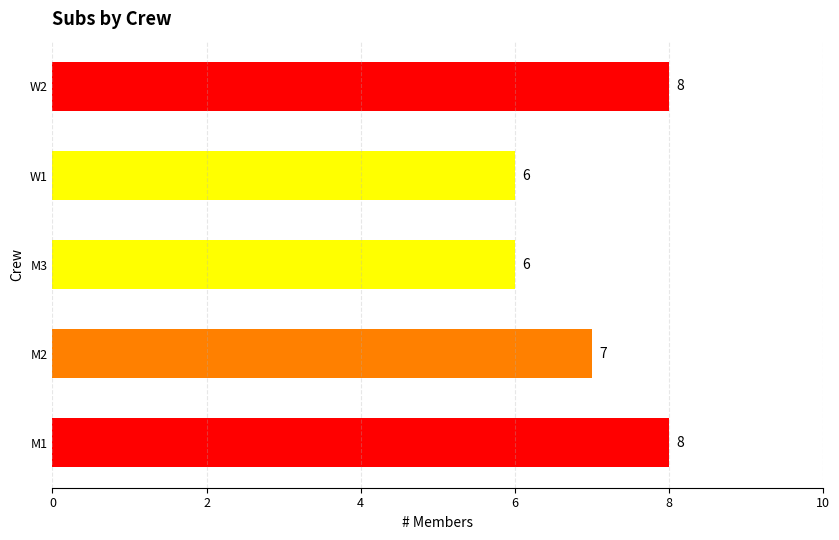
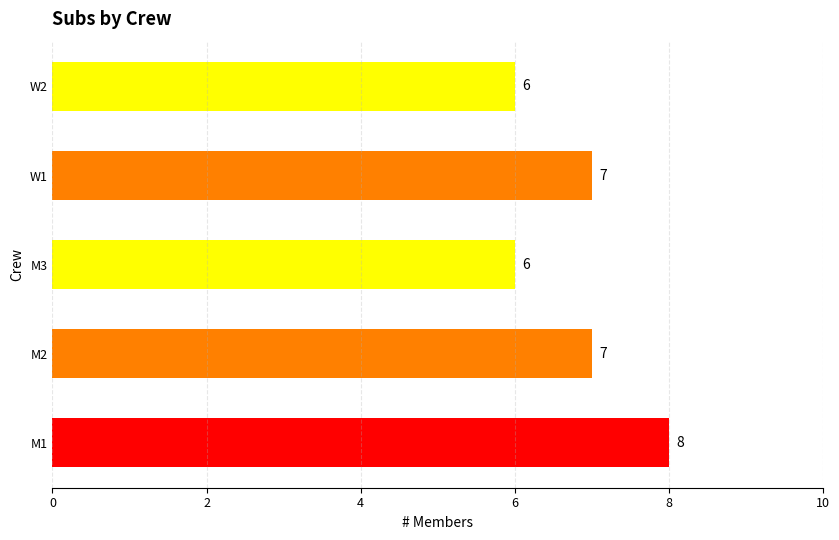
  {
-   "W2": 8,
-   "W1": 6,
+   "W2": 6,
+   "W1": 7,
    "M3": 6,
    "M2": 7,
    "M1": 8
  }
